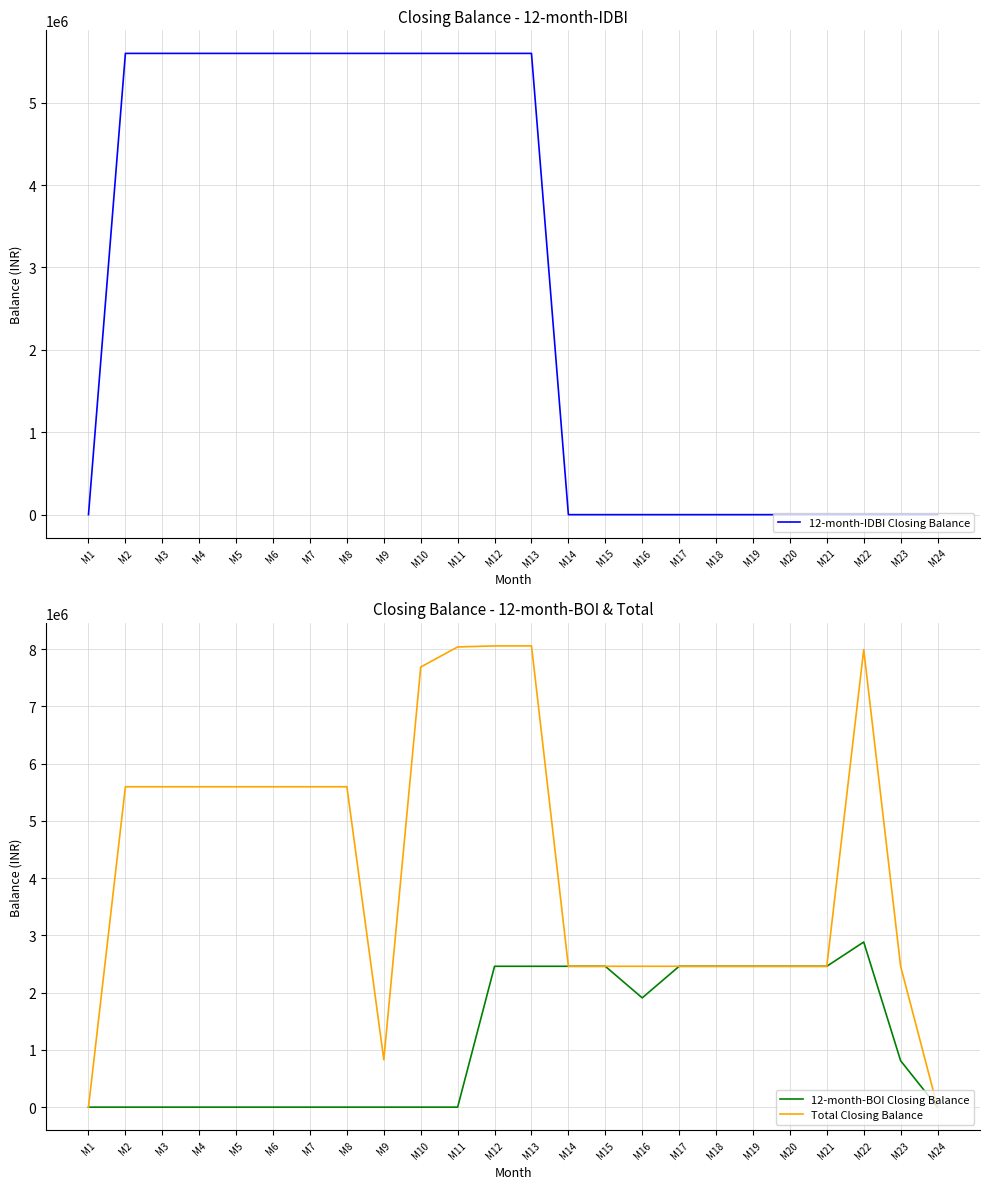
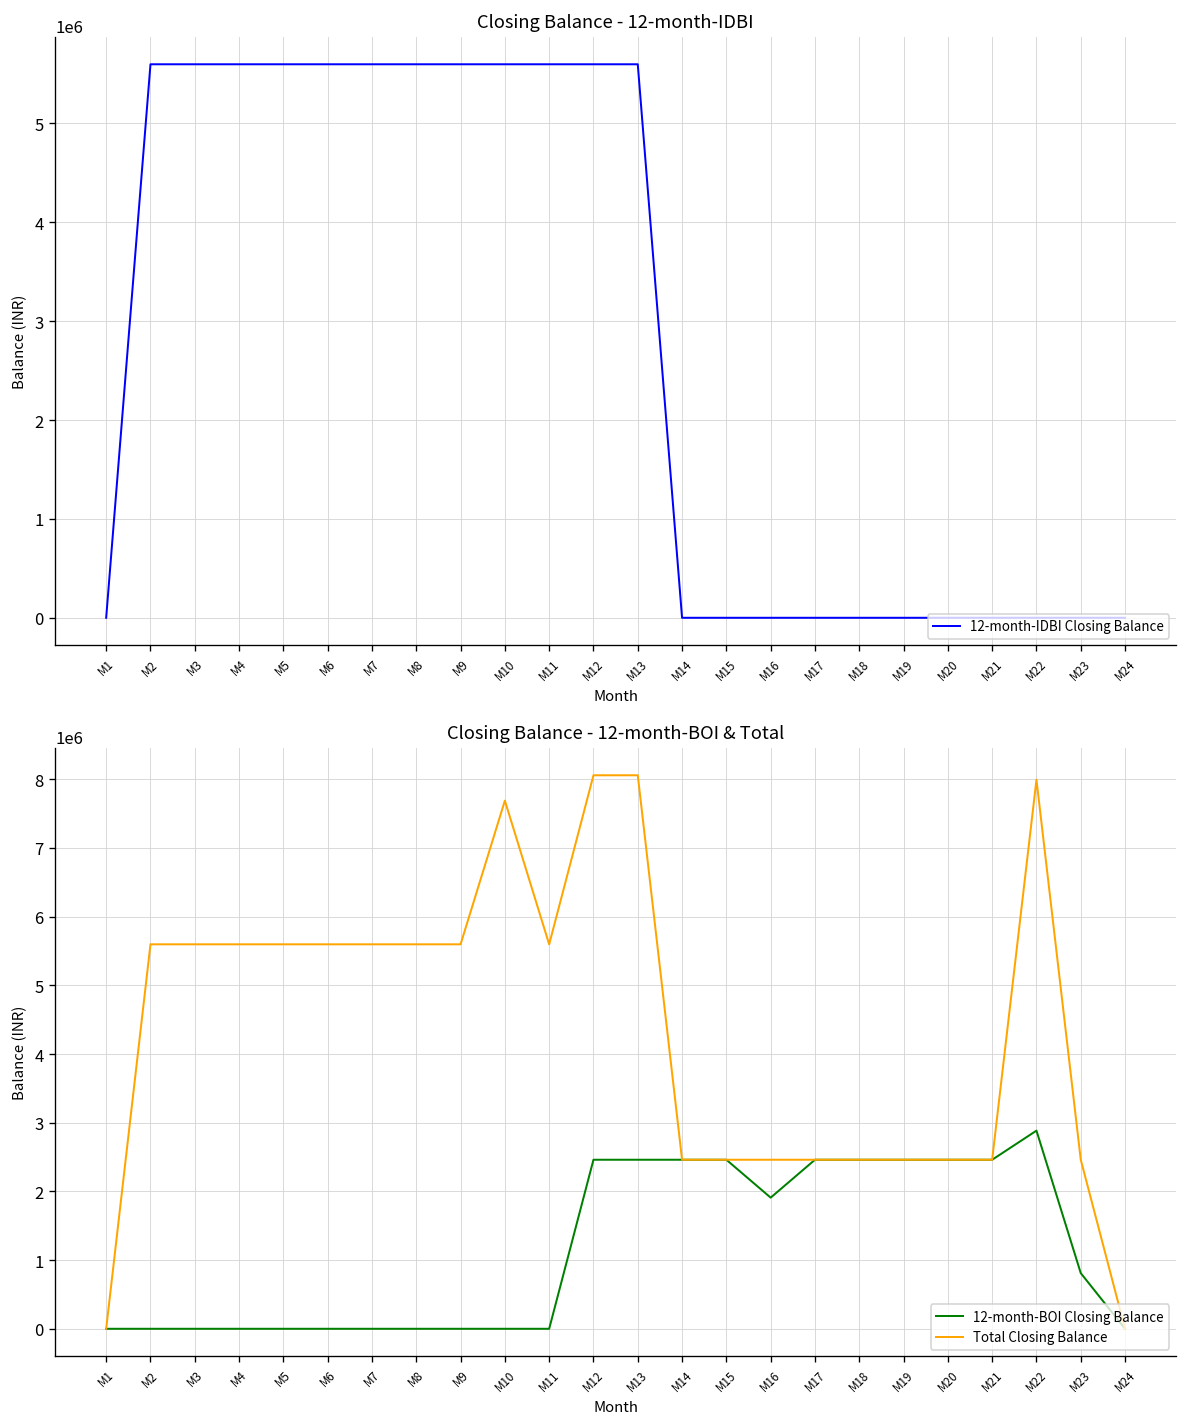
  {
    "Closing Balance - 12-month-IDBI": {
      "M1": 0,
      "M2": 5600000,
      "M3": 5600000,
      "M4": 5600000,
      "M5": 5600000,
      "M6": 5600000,
      "M7": 5600000,
      "M8": 5600000,
      "M9": 5600000,
      "M10": 5600000,
      "M11": 5600000,
      "M12": 5600000,
      "M13": 5600000,
      "M14": 0,
      "M15": 0,
      "M16": 0,
      "M17": 0,
      "M18": 0,
      "M19": 0
    },
    "Closing Balance - 12-month-BOI & Total": {
      "12-month-BOI Closing Balance": {
        "M2": 0,
        "M3": 0,
        "M4": 0,
        "M5": 0,
        "M6": 0,
        "M7": 0,
        "M8": 0,
        "M9": 0,
        "M10": 0,
        "M11": 0,
        "M12": 2500000,
        "M13": 2500000,
        "M16": 1900000,
        "M22": 2900000,
        "M23": 800000
      },
      "Total Closing Balance": {
        "M2": 5600000,
        "M3": 5600000,
        "M4": 5600000,
        "M5": 5600000,
        "M6": 5600000,
        "M7": 5600000,
        "M8": 5600000,
-       "M9": 800000,
+       "M9": 5600000,
        "M10": 7700000,
-       "M11": 8000000,
+       "M11": 5600000,
        "M12": 8100000,
        "M13": 8100000,
        "M16": 2500000,
        "M22": 8000000,
        "M23": 2500000
      }
    }
  }
